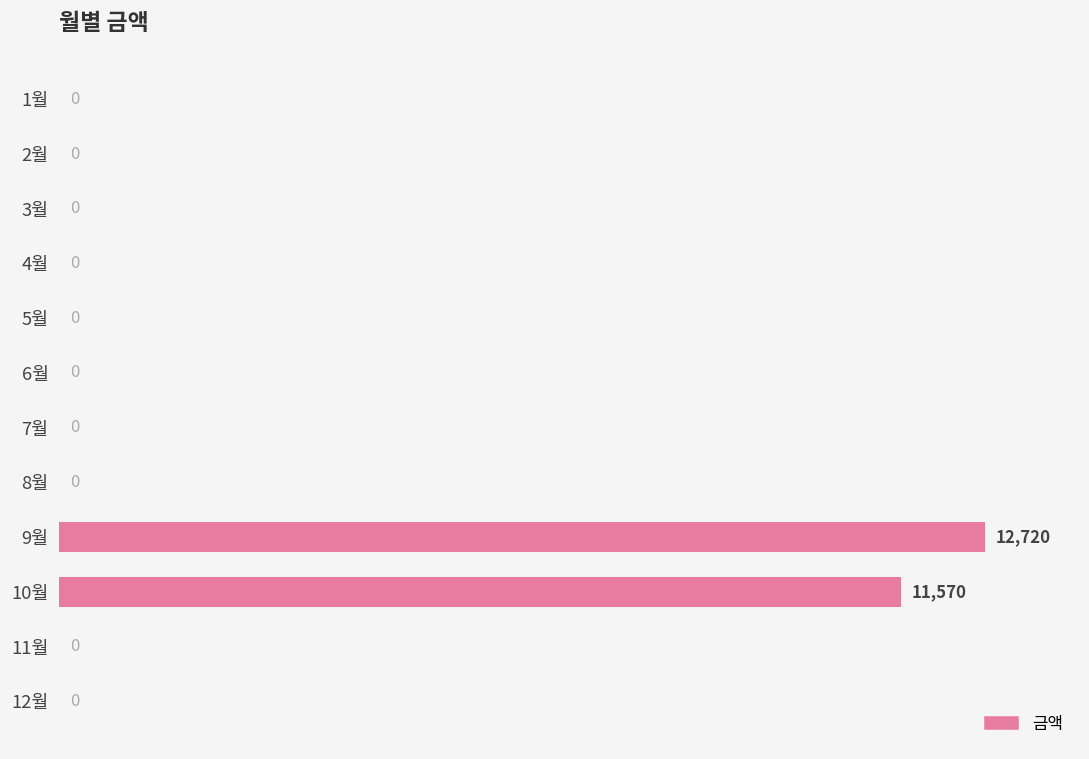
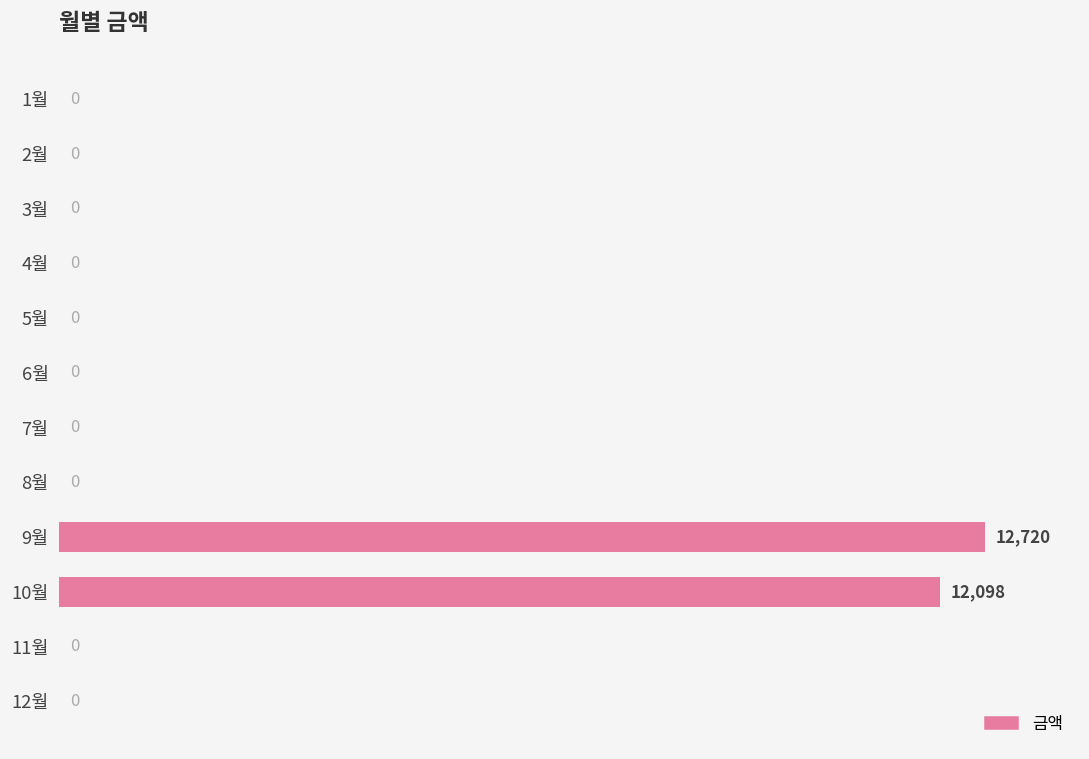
  {
    "1월": "0",
    "2월": "0",
    "3월": "0",
    "4월": "0",
    "5월": "0",
    "6월": "0",
    "7월": "0",
    "8월": "0",
    "9월": "12,720",
-   "10월": "11,570",
+   "10월": "12,098",
    "11월": "0",
    "12월": "0"
  }
